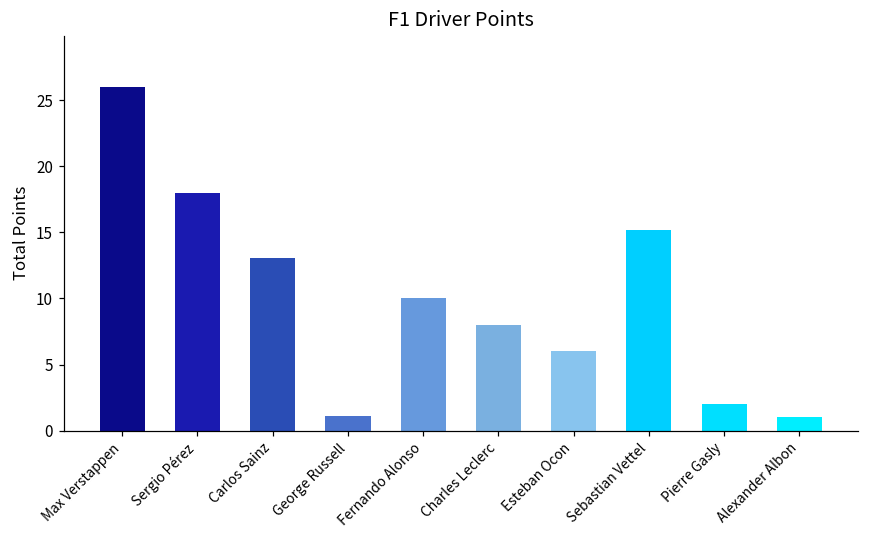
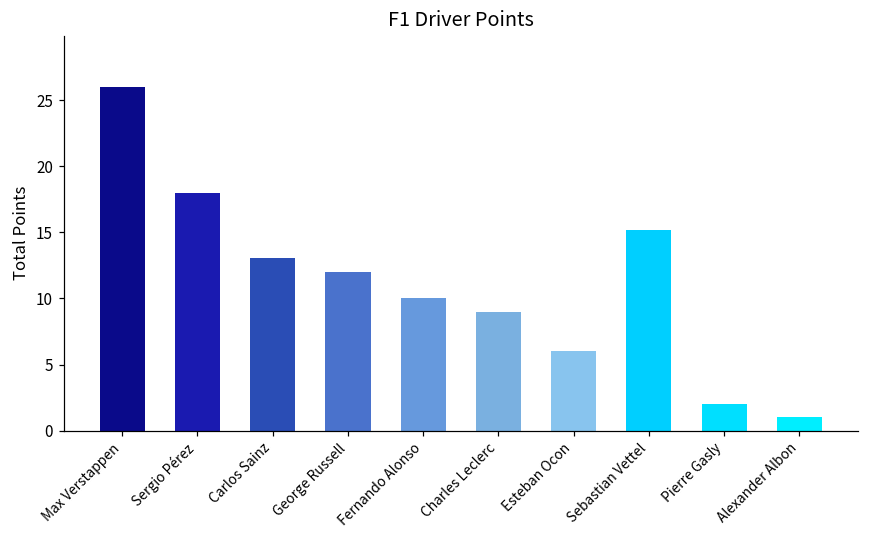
  {
    "Max Verstappen": 26.0,
    "Sergio Pérez": 18.0,
    "Carlos Sainz": 13.1,
-   "George Russell": 1.1,
+   "George Russell": 12.0,
    "Fernando Alonso": 10.0,
-   "Charles Leclerc": 8,
+   "Charles Leclerc": 9,
    "Esteban Ocon": 6.0,
    "Sebastian Vettel": 15.2,
    "Pierre Gasly": 2.0,
    "Alexander Albon": 1.0
  }
